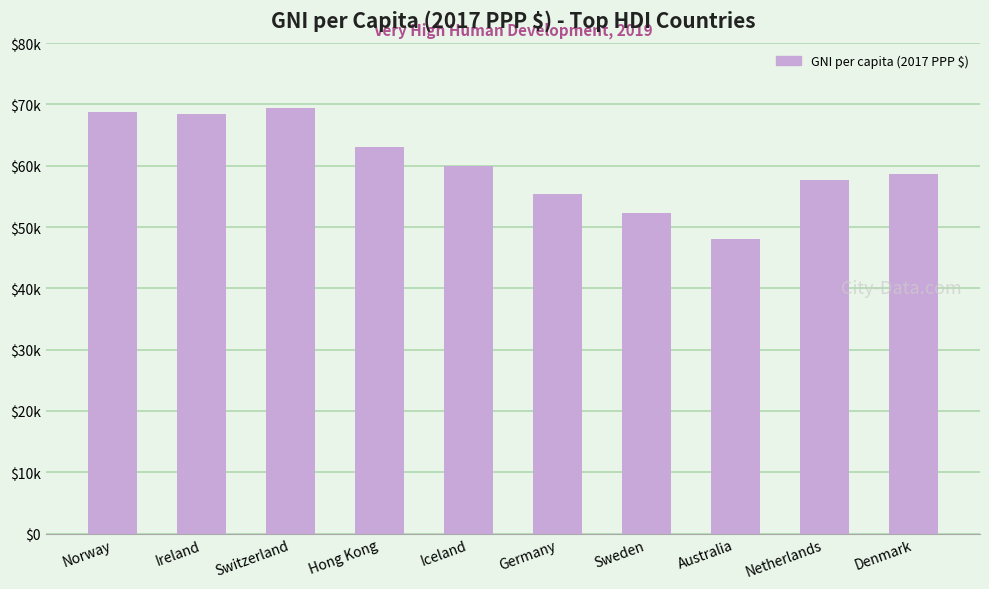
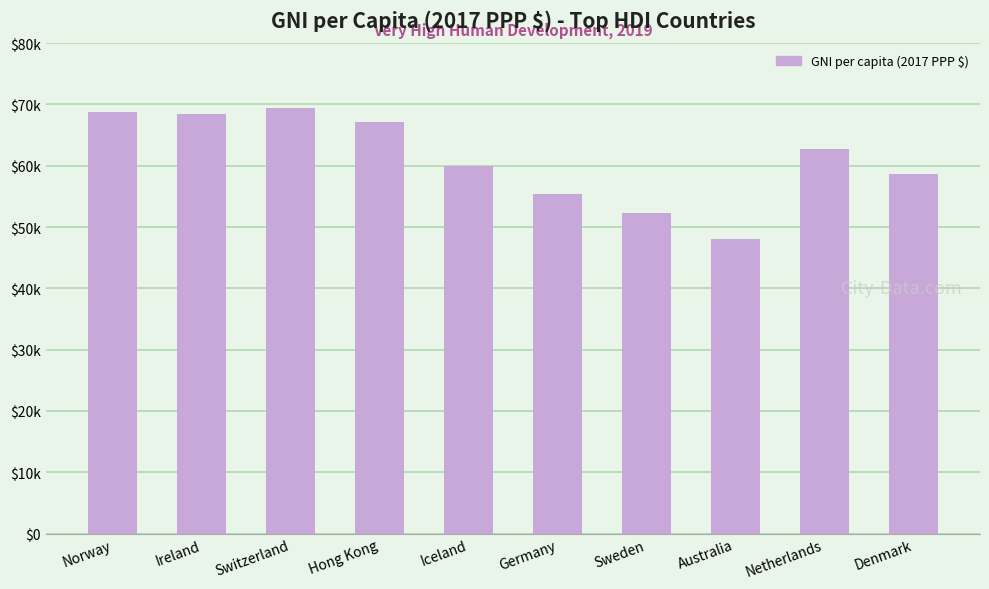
  {
    "Norway": "$69000",
    "Ireland": "$68000",
    "Switzerland": "$69000",
-   "Hong Kong": "$63000",
+   "Hong Kong": "$67000",
    "Iceland": "$60000",
    "Germany": "$55000",
    "Sweden": "$52000",
    "Australia": "$48000",
-   "Netherlands": "$58000",
+   "Netherlands": "$63000",
    "Denmark": "$59000"
  }
